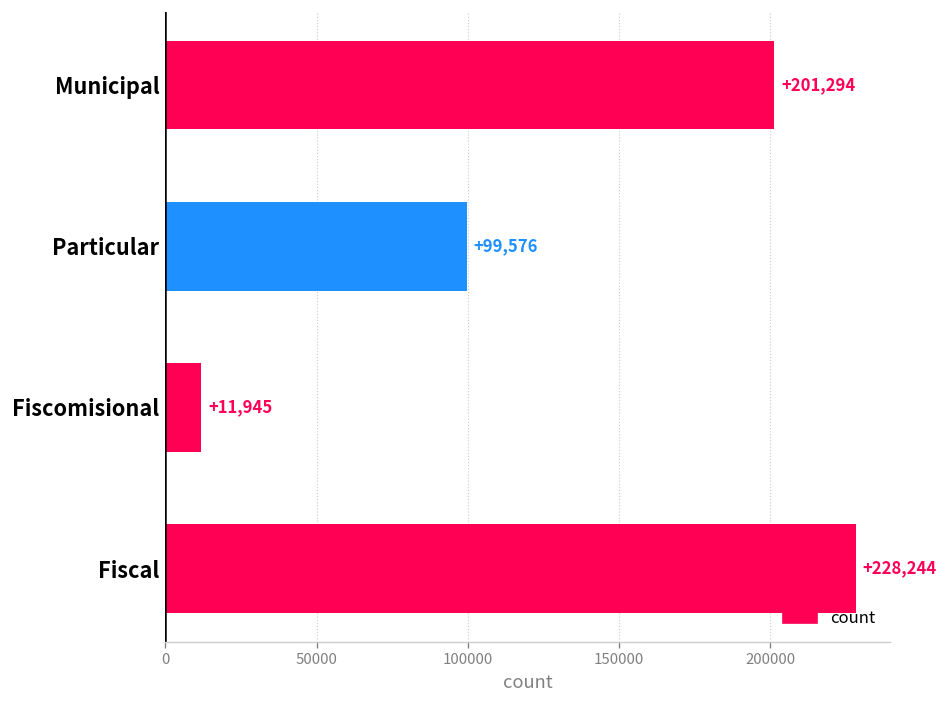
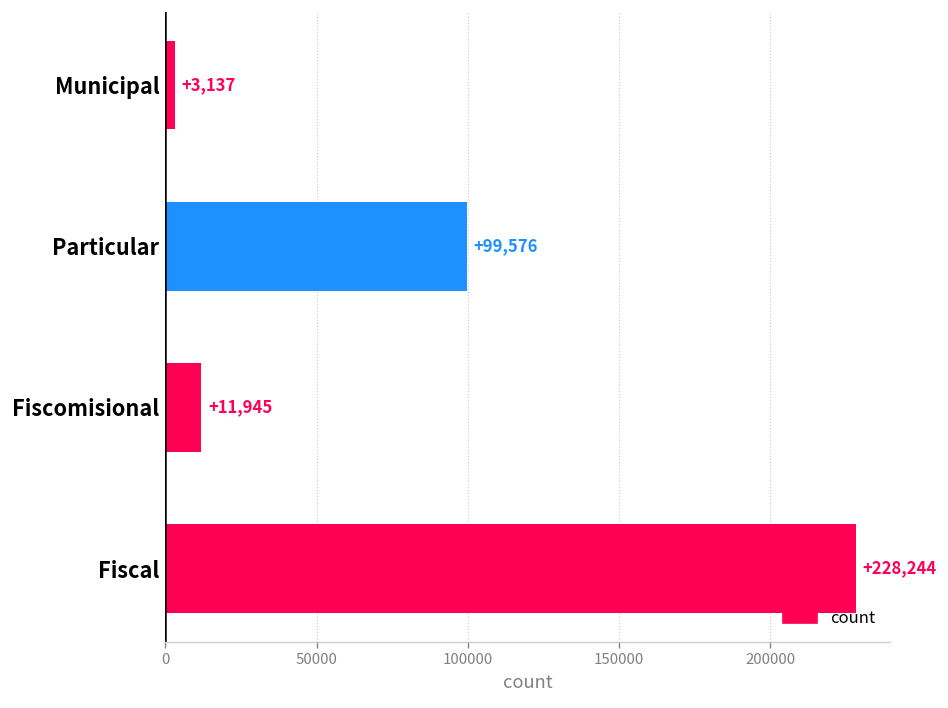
  {
-   "Municipal": "+201,294",
+   "Municipal": "+3,137",
    "Particular": "+99,576",
    "Fiscomisional": "+11,945",
    "Fiscal": "+228,244"
  }
